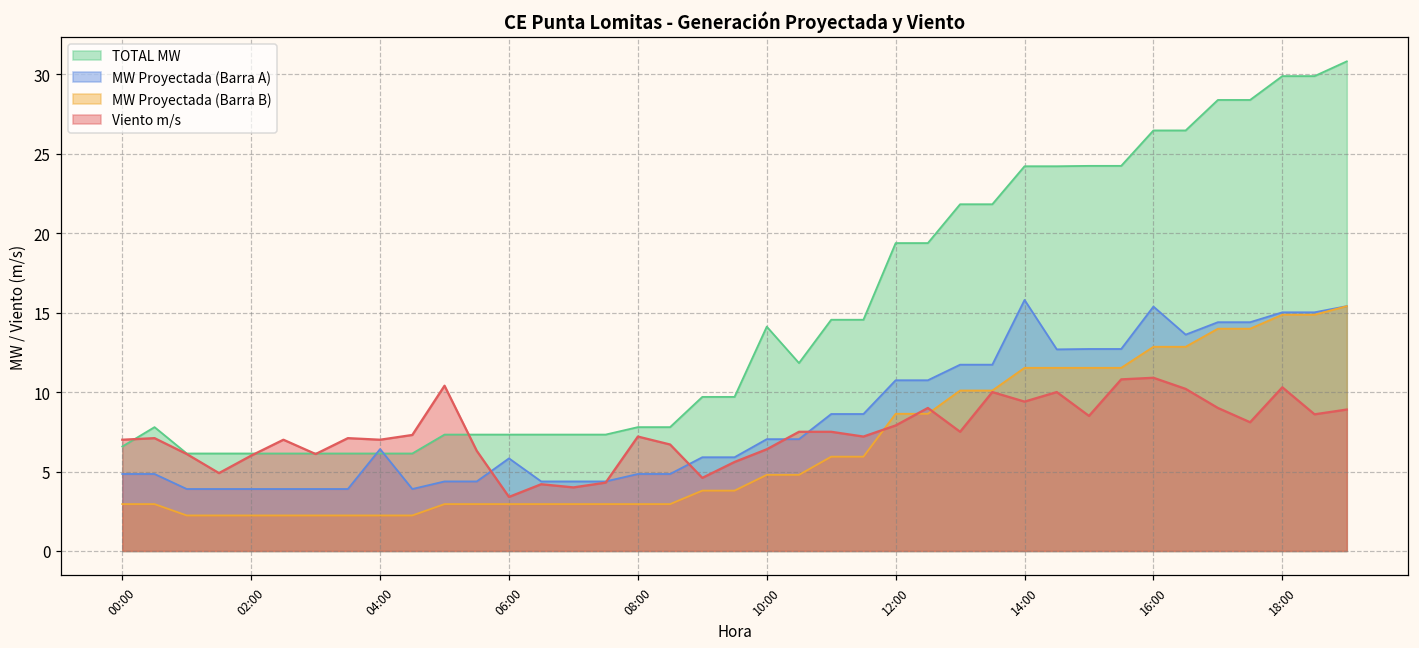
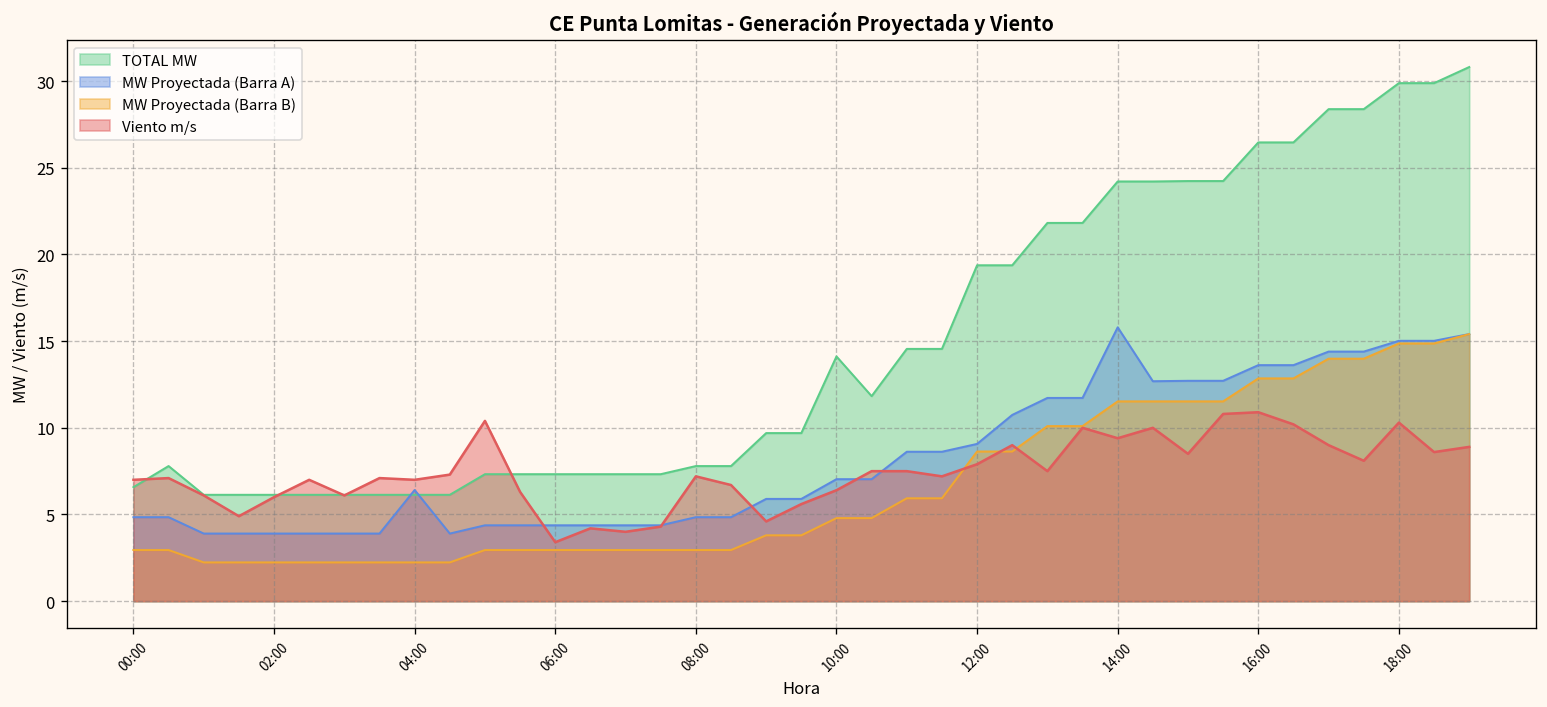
  {
    "TOTAL MW": {
      "00:00": 6.6,
      "04:00": 6.1,
      "06:00": 7.3,
      "08:00": 7.8,
      "10:00": 14.1,
      "12:00": 19.4,
      "14:00": 24.2,
      "16:00": 26.5,
      "18:00": 29.9
    },
    "MW Proyectada (Barra A)": {
      "00:00": 4.8,
      "02:00": 3.9,
      "04:00": 6.4,
-     "06:00": 5.8,
+     "06:00": 4.4,
      "08:00": 4.8,
      "10:00": 7.0,
-     "12:00": 10.7,
+     "12:00": 9.1,
      "14:00": 15.8,
-     "16:00": 15.4
+     "16:00": 13.6
    }
  }
